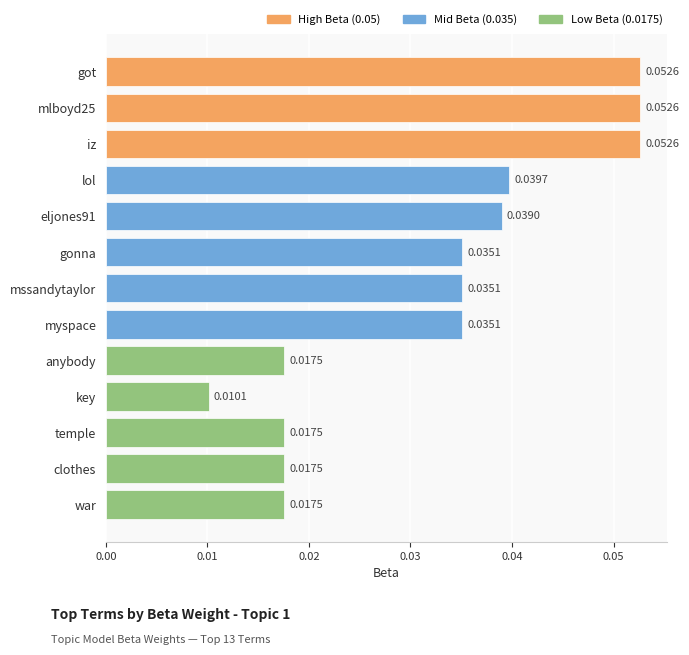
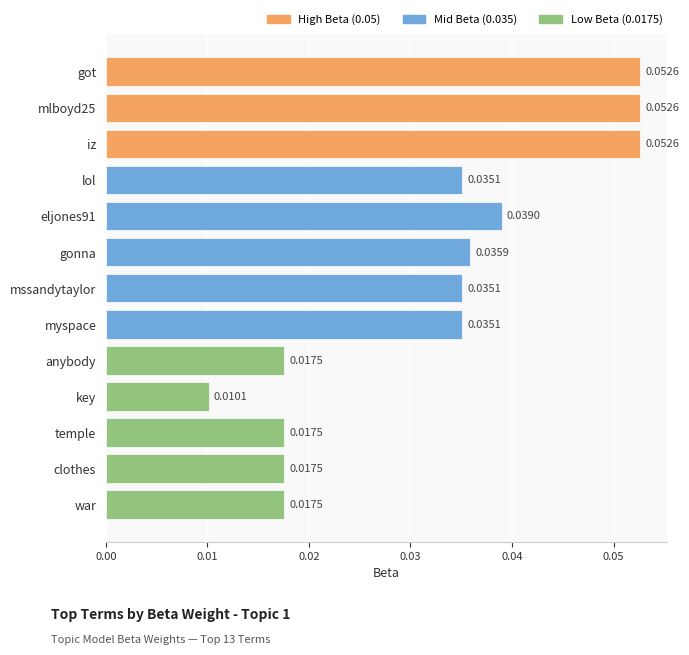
  {
    "got": 0.0526,
    "mlboyd25": 0.0526,
    "iz": 0.0526,
-   "lol": 0.0397,
+   "lol": 0.0351,
    "eljones91": 0.0390,
-   "gonna": 0.0351,
+   "gonna": 0.0359,
    "mssandytaylor": 0.0351,
    "myspace": 0.0351,
    "anybody": 0.0175,
    "key": 0.0101,
    "temple": 0.0175,
    "clothes": 0.0175,
    "war": 0.0175
  }
